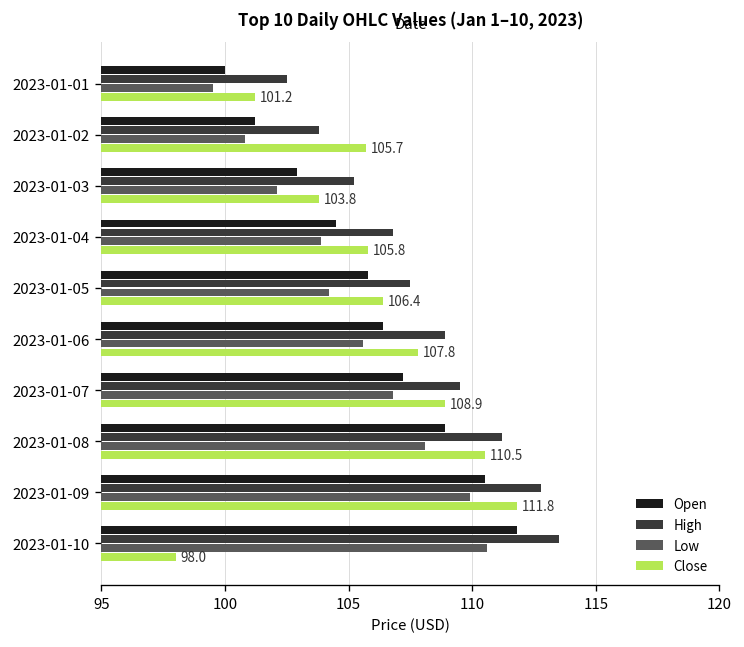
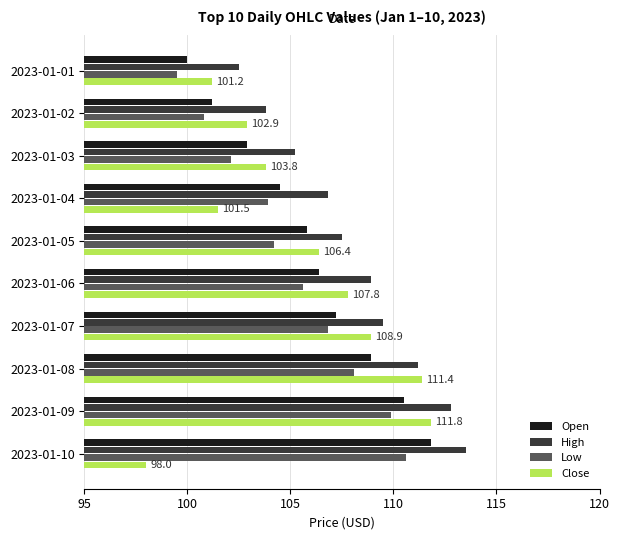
  {
    "Close": {
      "2023-01-01": 101.2,
-     "2023-01-02": 105.7,
+     "2023-01-02": 102.9,
      "2023-01-03": 103.8,
-     "2023-01-04": 105.8,
+     "2023-01-04": 101.5,
      "2023-01-05": 106.4,
      "2023-01-06": 107.8,
      "2023-01-07": 108.9,
-     "2023-01-08": 110.5,
+     "2023-01-08": 111.4,
      "2023-01-09": 111.8,
      "2023-01-10": 98.0
    }
  }
